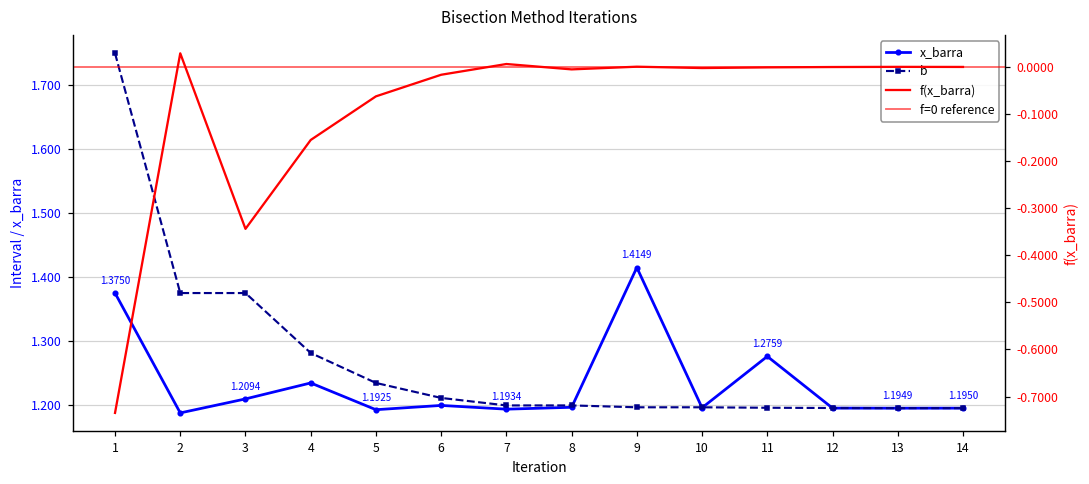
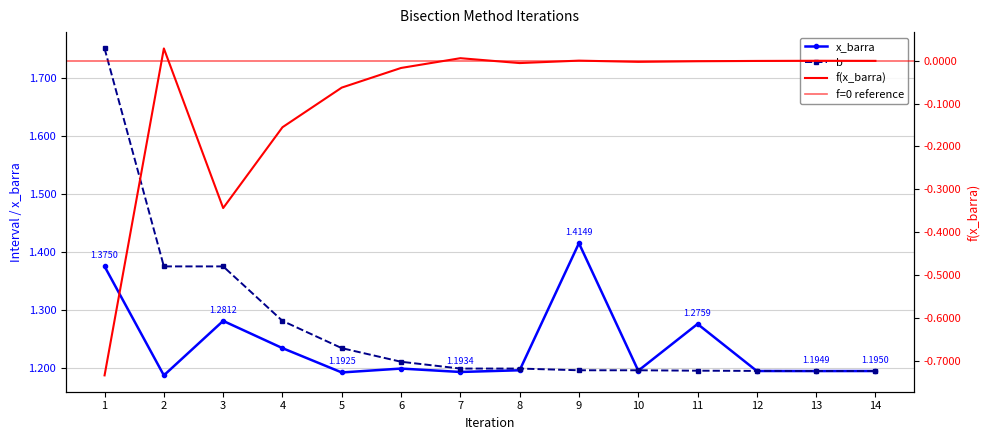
  {
    "x_barra": {
      "1": 1.3750,
-     "3": 1.2094,
+     "3": 1.2812,
      "5": 1.1925,
      "7": 1.1934,
      "9": 1.4149,
      "11": 1.2759
    }
  }
